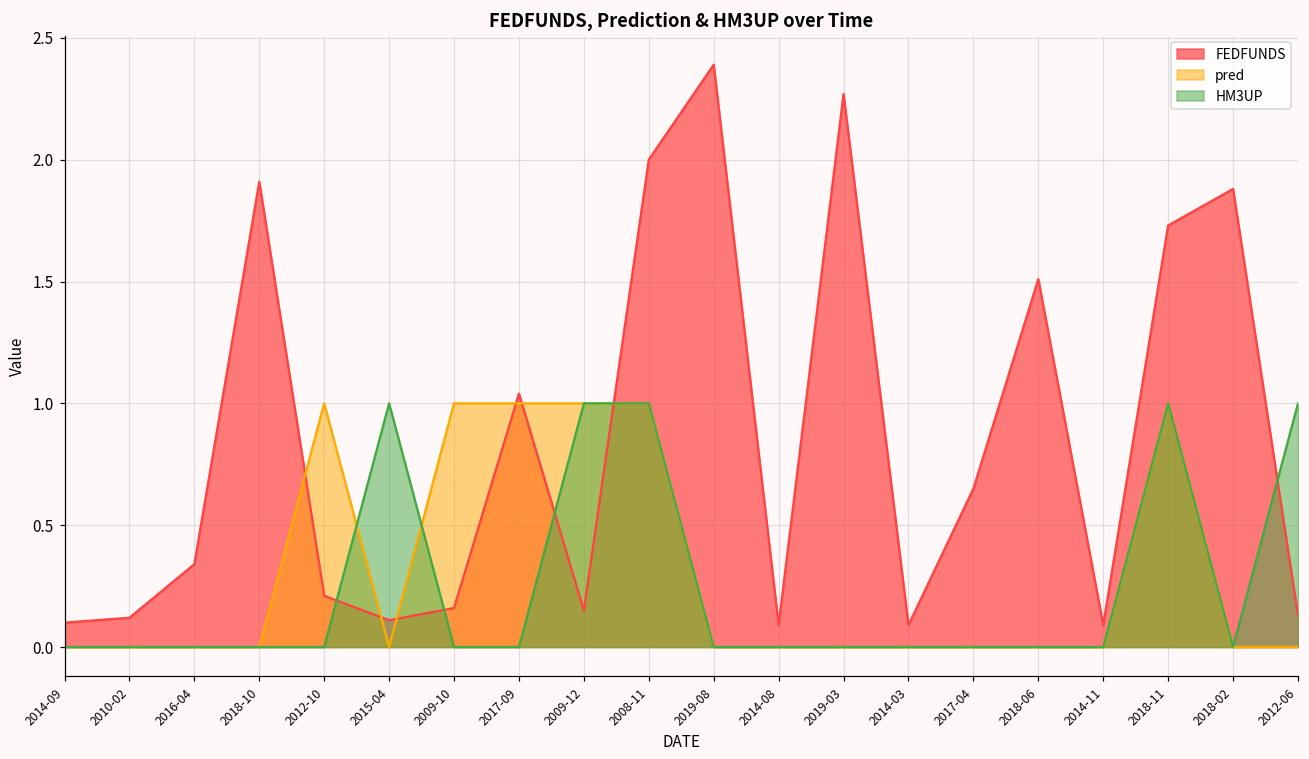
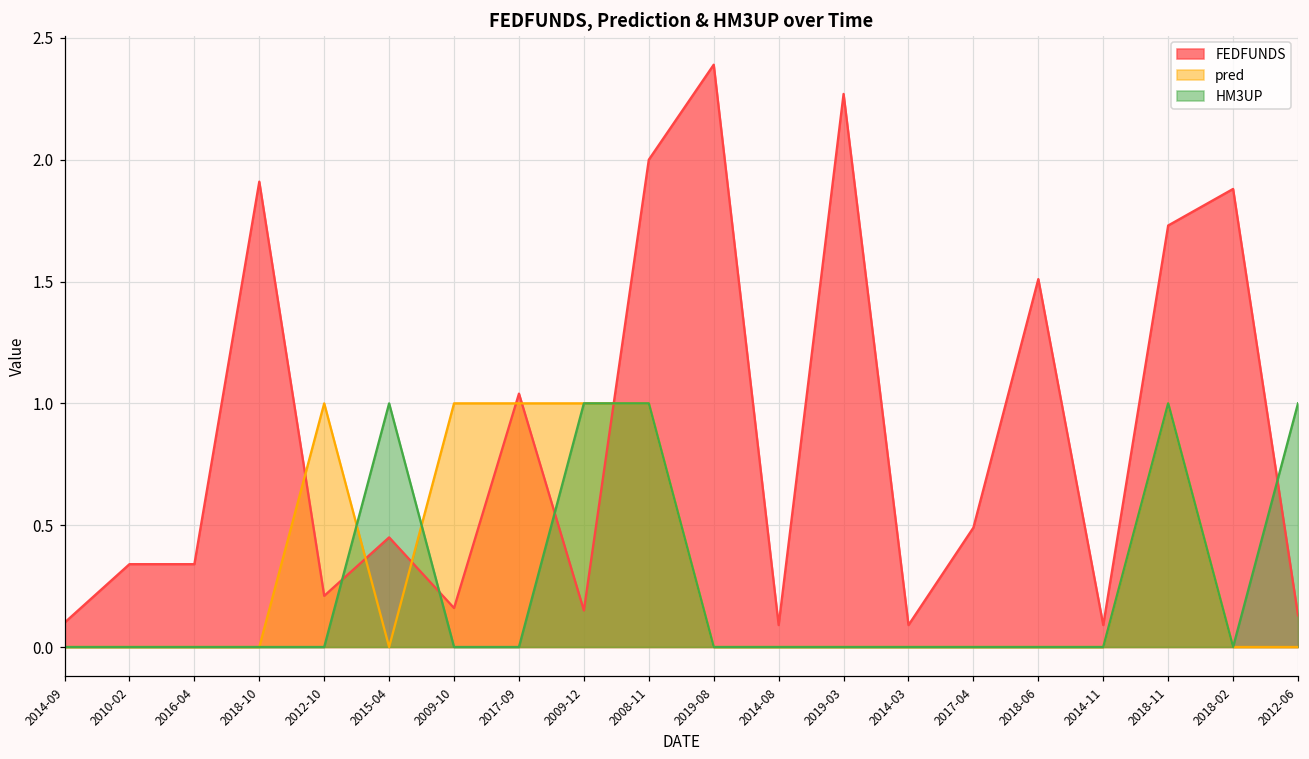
  {
    "FEDFUNDS": {
      "2014-09": 0.10,
-     "2010-02": 0.12,
+     "2010-02": 0.34,
      "2016-04": 0.34,
      "2018-10": 1.91,
      "2012-10": 0.21,
-     "2015-04": 0.11,
+     "2015-04": 0.45,
      "2009-10": 0.16,
      "2017-09": 1.04,
      "2009-12": 0.15,
      "2008-11": 2.00,
      "2019-08": 2.39,
      "2014-08": 0.09,
      "2019-03": 2.27,
      "2014-03": 0.09,
-     "2017-04": 0.65,
+     "2017-04": 0.49,
      "2018-06": 1.51,
      "2014-11": 0.09,
      "2018-11": 1.73,
      "2018-02": 1.88,
      "2012-06": 0.13
    },
    "pred": {
      "2012-10": 1.00,
      "2015-04": 0.00,
      "2009-10": 1.00,
      "2017-09": 1.00,
      "2012-06": 0.00
    },
    "HM3UP": {
      "2012-10": 0.00,
      "2015-04": 1.00,
      "2009-10": 0.00,
      "2017-09": 0.00,
      "2012-06": 1.00
    }
  }
